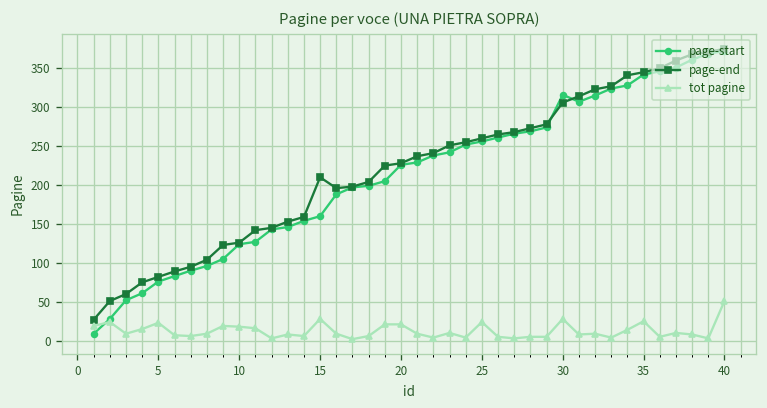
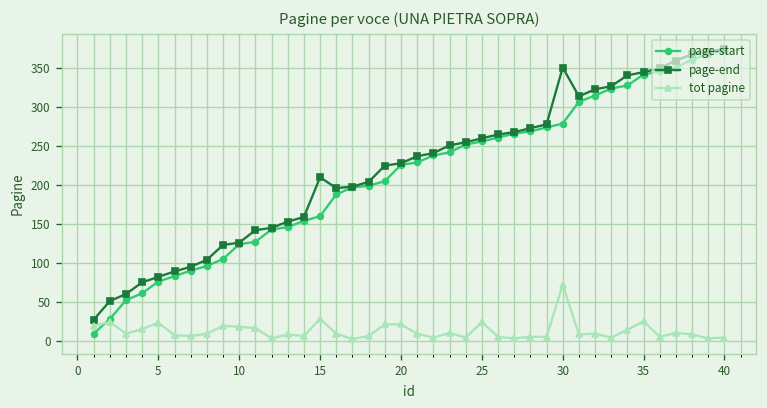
  {
    "page-start": {
      "5": 80,
      "15": 160,
      "25": 260,
-     "30": 320
+     "30": 280
    },
    "page-end": {
      "5": 80,
      "15": 210,
      "25": 260,
-     "30": 310
+     "30": 350
    },
    "tot pagine": {
      "5": 20,
      "10": 20,
      "15": 30,
      "20": 20,
      "25": 20,
-     "30": 30,
+     "30": 70,
      "35": 30,
-     "40": 50
+     "40": 0
    }
  }
